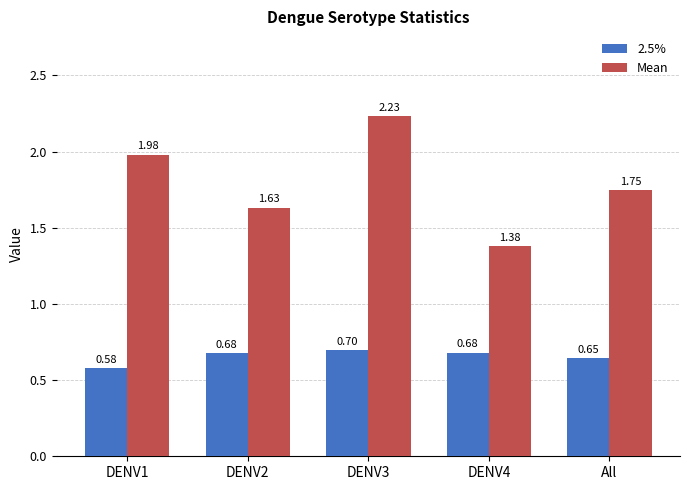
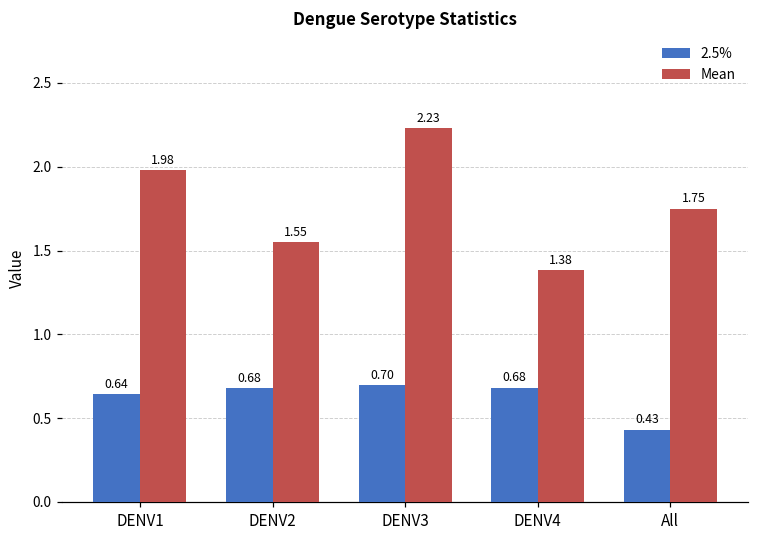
  {
    "2.5%": {
-     "DENV1": 0.58,
+     "DENV1": 0.64,
      "DENV2": 0.68,
      "DENV3": 0.70,
      "DENV4": 0.68,
-     "All": 0.65
+     "All": 0.43
    },
    "Mean": {
      "DENV1": 1.98,
-     "DENV2": 1.63,
+     "DENV2": 1.55,
      "DENV3": 2.23,
      "DENV4": 1.38,
      "All": 1.75
    }
  }
